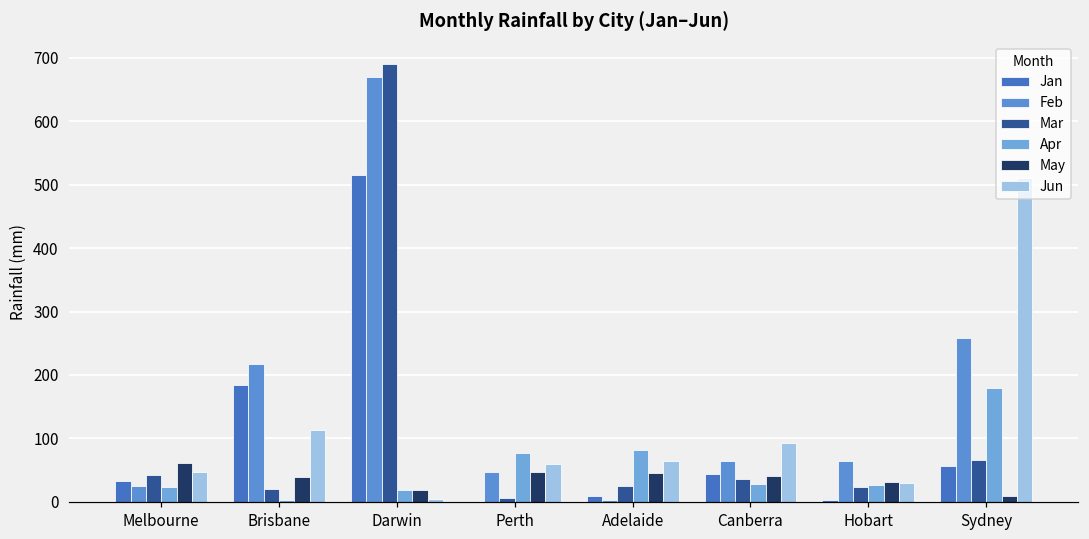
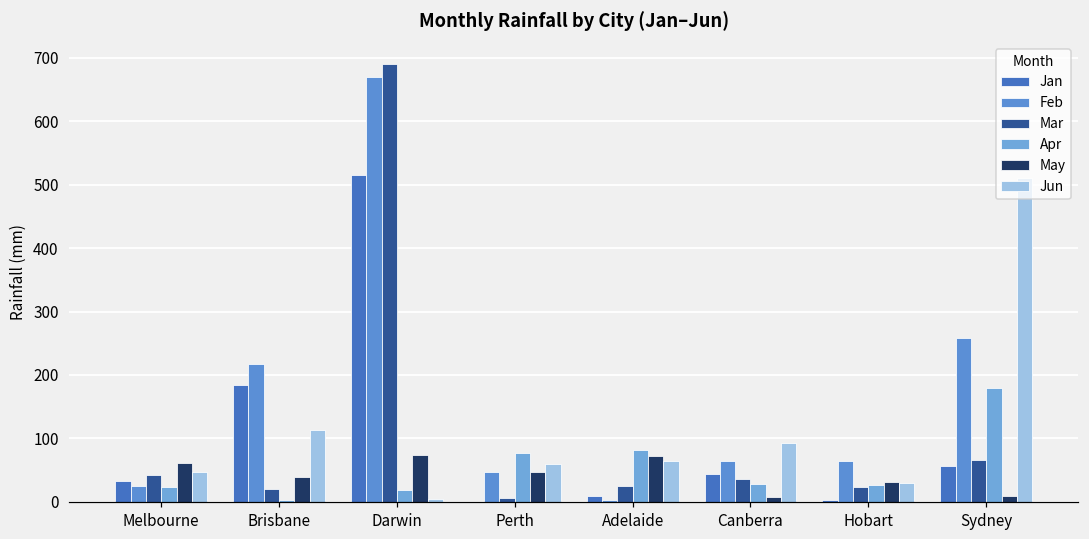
  {
    "May": {
      "Melbourne": 60,
      "Brisbane": 40,
-     "Darwin": 20,
+     "Darwin": 70,
      "Perth": 50,
-     "Adelaide": 50,
-     "Canberra": 40,
+     "Adelaide": 70,
+     "Canberra": 10,
      "Hobart": 30,
      "Sydney": 10
    }
  }
